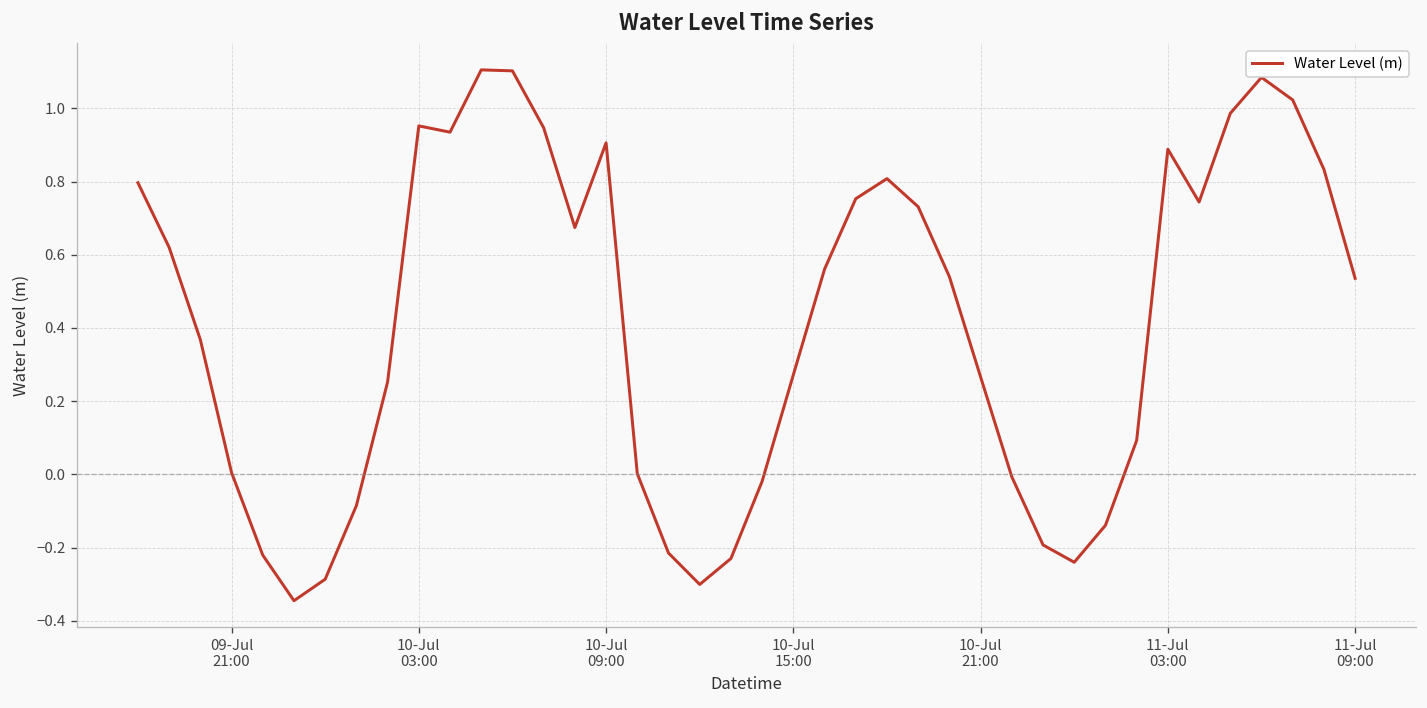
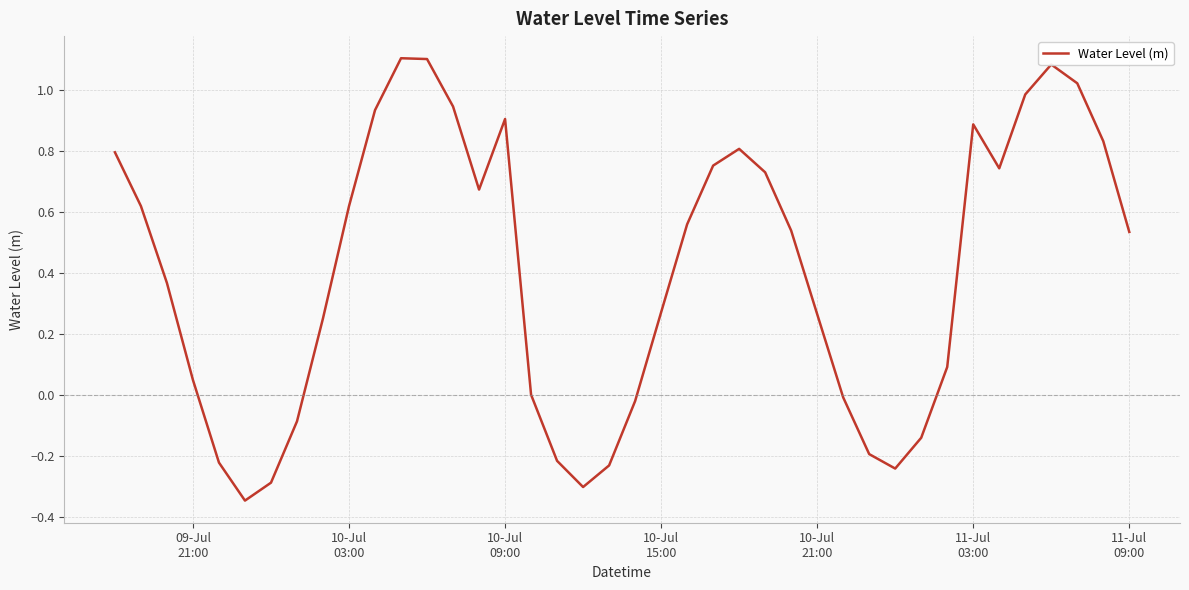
  {
-   "09-Jul 21:00": 0.01,
-   "10-Jul 03:00": 0.95,
+   "09-Jul 21:00": 0.05,
+   "10-Jul 03:00": 0.62,
    "10-Jul 09:00": 0.91,
    "10-Jul 15:00": 0.27,
    "10-Jul 21:00": 0.27,
    "11-Jul 03:00": 0.89,
    "11-Jul 09:00": 0.54
  }
